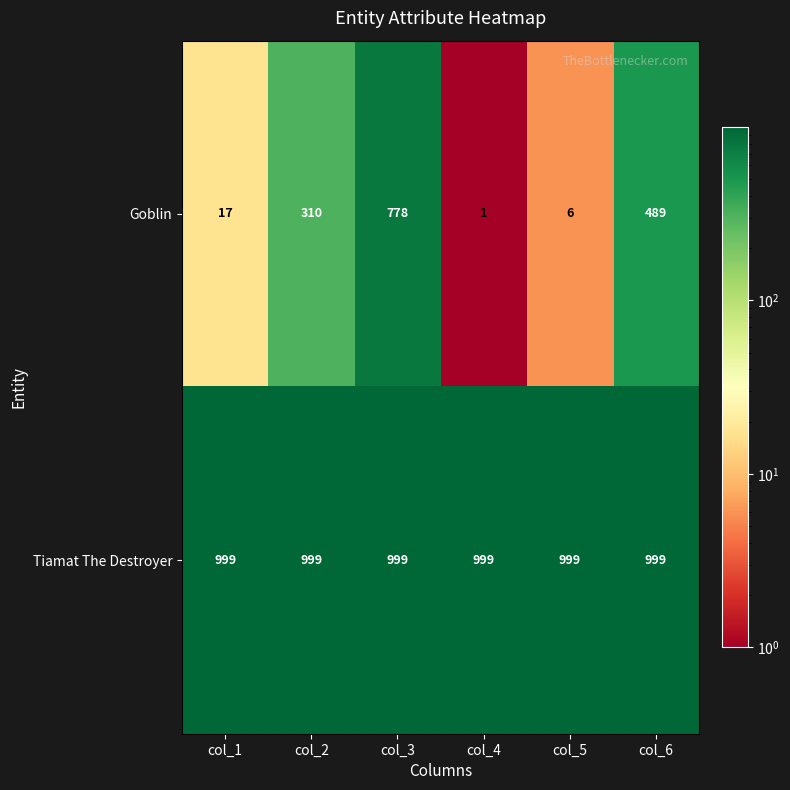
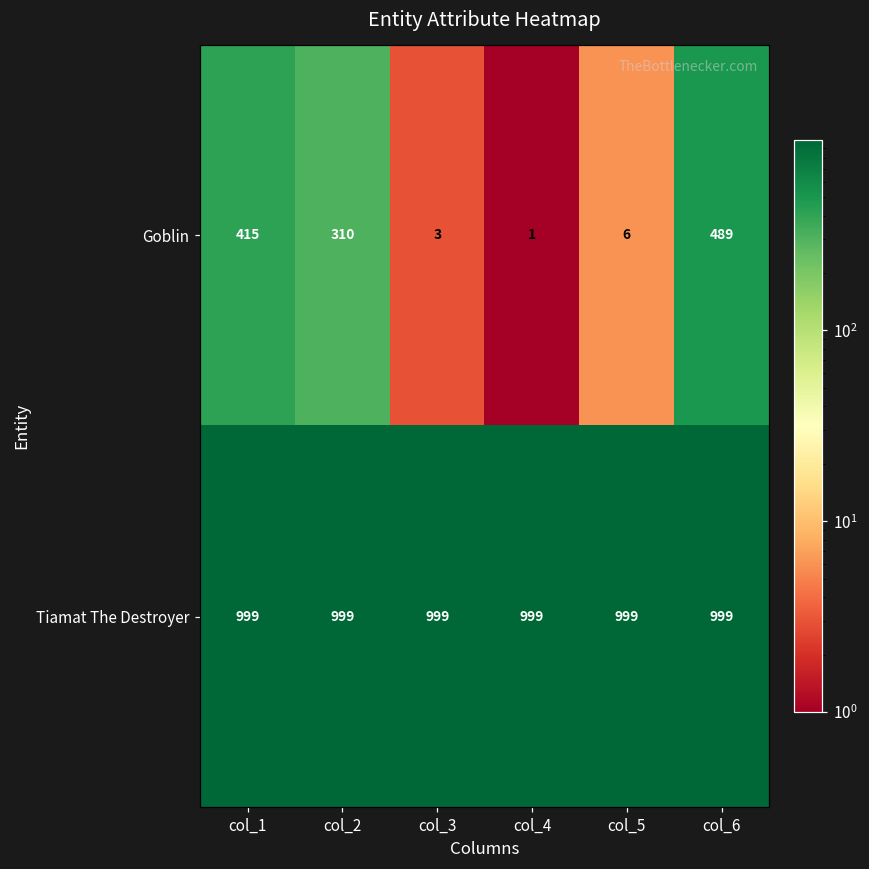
  {
    "Goblin": {
-     "col_1": 17,
+     "col_1": 415,
      "col_2": 310,
-     "col_3": 778,
+     "col_3": 3,
      "col_4": 1,
      "col_5": 6
    },
    "Tiamat The Destroyer": {
      "col_1": 999,
      "col_2": 999,
      "col_3": 999,
      "col_4": 999,
      "col_5": 999,
      "col_6": 999
    }
  }
